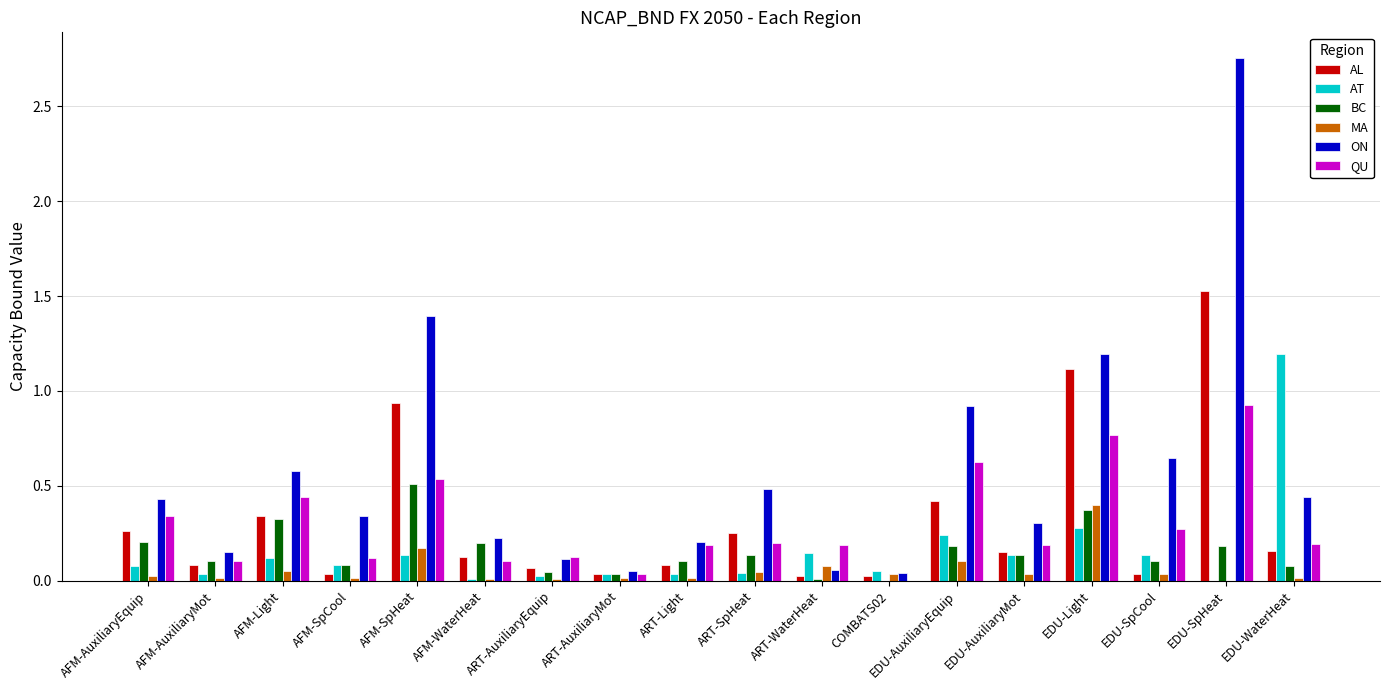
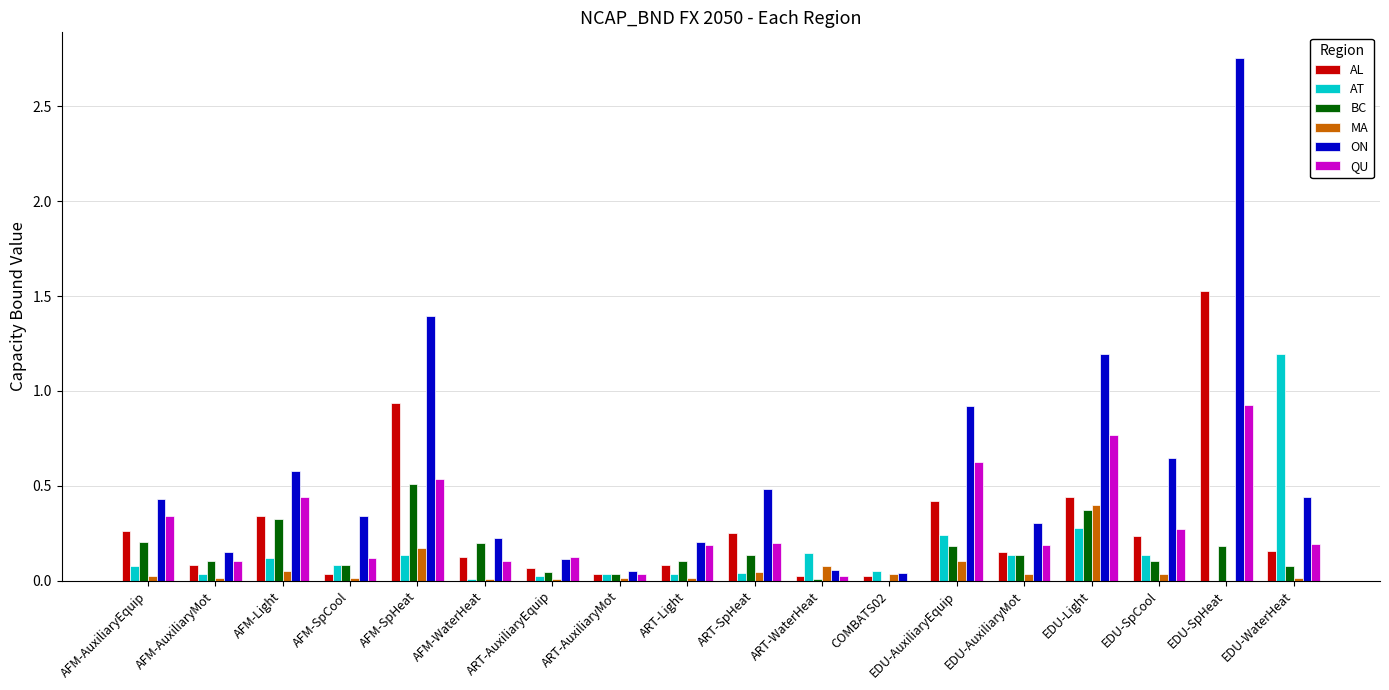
  {
    "AL": {
      "AFM-AuxiliaryEquip": 0.26,
      "AFM-AuxiliaryMot": 0.09,
      "AFM-Light": 0.34,
      "AFM-SpCool": 0.04,
      "AFM-SpHeat": 0.94,
      "AFM-WaterHeat": 0.12,
      "ART-AuxiliaryEquip": 0.07,
      "ART-AuxiliaryMot": 0.03,
      "ART-Light": 0.09,
      "ART-SpHeat": 0.25,
      "ART-WaterHeat": 0.02,
      "COMBATS02": 0.03,
      "EDU-AuxiliaryEquip": 0.42,
      "EDU-AuxiliaryMot": 0.15,
-     "EDU-Light": 1.12,
-     "EDU-SpCool": 0.04,
+     "EDU-Light": 0.44,
+     "EDU-SpCool": 0.24,
      "EDU-SpHeat": 1.53,
      "EDU-WaterHeat": 0.16
    },
    "AT": {
      "AFM-AuxiliaryEquip": 0.08,
      "AFM-AuxiliaryMot": 0.03,
      "AFM-Light": 0.12,
      "AFM-SpCool": 0.09,
      "AFM-SpHeat": 0.14,
      "ART-AuxiliaryEquip": 0.02,
      "ART-AuxiliaryMot": 0.03,
      "ART-Light": 0.03,
      "ART-SpHeat": 0.04,
      "ART-WaterHeat": 0.15,
      "COMBATS02": 0.05,
      "EDU-AuxiliaryEquip": 0.24,
      "EDU-AuxiliaryMot": 0.14,
      "EDU-Light": 0.28,
      "EDU-SpCool": 0.14,
      "EDU-SpHeat": 0.00,
      "EDU-WaterHeat": 1.19
    },
    "BC": {
      "AFM-AuxiliaryEquip": 0.20,
      "AFM-AuxiliaryMot": 0.10,
      "AFM-Light": 0.32,
      "AFM-SpCool": 0.09,
      "AFM-SpHeat": 0.51,
      "AFM-WaterHeat": 0.20,
      "ART-AuxiliaryEquip": 0.05,
      "ART-AuxiliaryMot": 0.03,
      "ART-Light": 0.10,
      "ART-SpHeat": 0.14,
      "COMBATS02": 0.00,
      "EDU-AuxiliaryEquip": 0.18,
      "EDU-AuxiliaryMot": 0.14,
      "EDU-Light": 0.37,
      "EDU-SpCool": 0.10,
      "EDU-SpHeat": 0.18,
      "EDU-WaterHeat": 0.08
    },
    "MA": {
      "AFM-AuxiliaryEquip": 0.02,
      "AFM-AuxiliaryMot": 0.02,
      "AFM-Light": 0.05,
      "AFM-SpCool": 0.02,
      "AFM-SpHeat": 0.17,
      "ART-AuxiliaryMot": 0.02,
      "ART-Light": 0.02,
      "ART-SpHeat": 0.05,
      "ART-WaterHeat": 0.08,
      "COMBATS02": 0.03,
      "EDU-AuxiliaryEquip": 0.10,
      "EDU-AuxiliaryMot": 0.04,
      "EDU-Light": 0.40,
      "EDU-SpCool": 0.04,
      "EDU-SpHeat": 0.00,
      "EDU-WaterHeat": 0.02
    },
    "ON": {
      "AFM-AuxiliaryEquip": 0.43,
      "AFM-AuxiliaryMot": 0.15,
      "AFM-Light": 0.58,
      "AFM-SpCool": 0.34,
      "AFM-SpHeat": 1.39,
      "AFM-WaterHeat": 0.23,
      "ART-AuxiliaryEquip": 0.11,
      "ART-AuxiliaryMot": 0.05,
      "ART-Light": 0.20,
      "ART-SpHeat": 0.48,
      "ART-WaterHeat": 0.06,
      "COMBATS02": 0.04,
      "EDU-AuxiliaryEquip": 0.92,
      "EDU-AuxiliaryMot": 0.31,
      "EDU-Light": 1.19,
      "EDU-SpCool": 0.65,
      "EDU-SpHeat": 2.75,
      "EDU-WaterHeat": 0.44
    },
    "QU": {
      "AFM-AuxiliaryEquip": 0.34,
      "AFM-AuxiliaryMot": 0.10,
      "AFM-Light": 0.44,
      "AFM-SpCool": 0.12,
      "AFM-SpHeat": 0.54,
      "AFM-WaterHeat": 0.10,
      "ART-AuxiliaryEquip": 0.12,
      "ART-AuxiliaryMot": 0.03,
      "ART-Light": 0.19,
      "ART-SpHeat": 0.20,
-     "ART-WaterHeat": 0.19,
+     "ART-WaterHeat": 0.02,
      "EDU-AuxiliaryEquip": 0.62,
      "EDU-AuxiliaryMot": 0.19,
      "EDU-Light": 0.77,
      "EDU-SpCool": 0.27,
      "EDU-SpHeat": 0.93,
      "EDU-WaterHeat": 0.19
    }
  }
